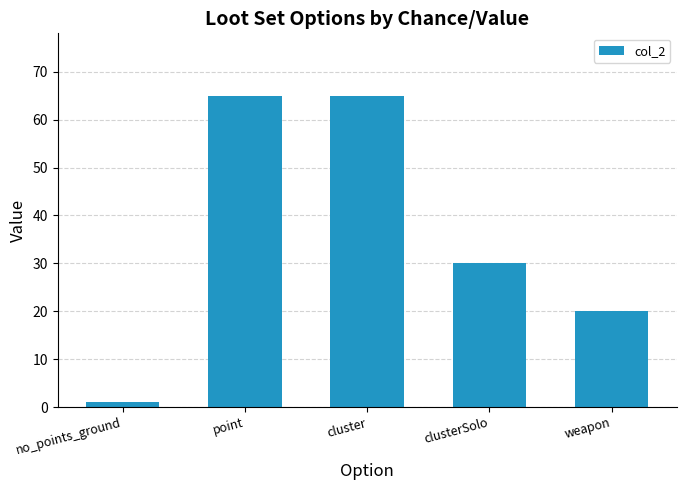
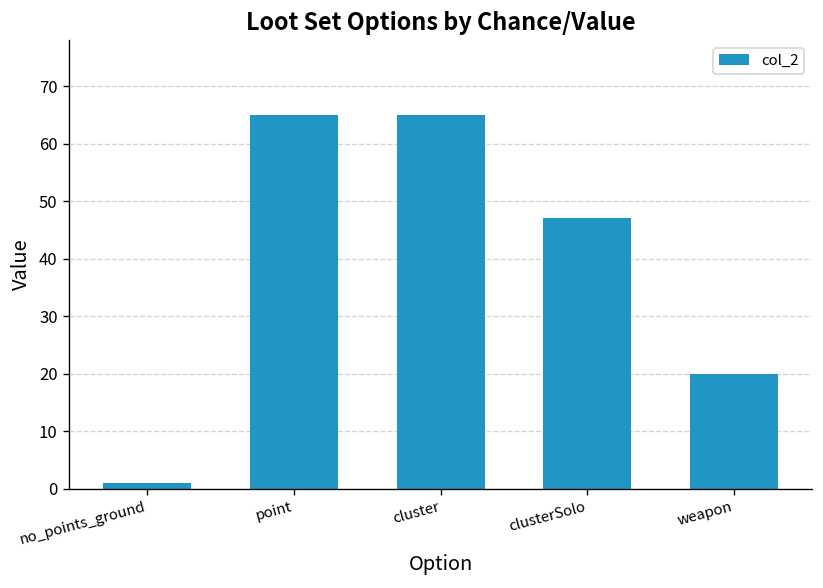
  {
    "no_points_ground": 1,
    "point": 65,
    "cluster": 65,
-   "clusterSolo": 30,
+   "clusterSolo": 47,
    "weapon": 20
  }
